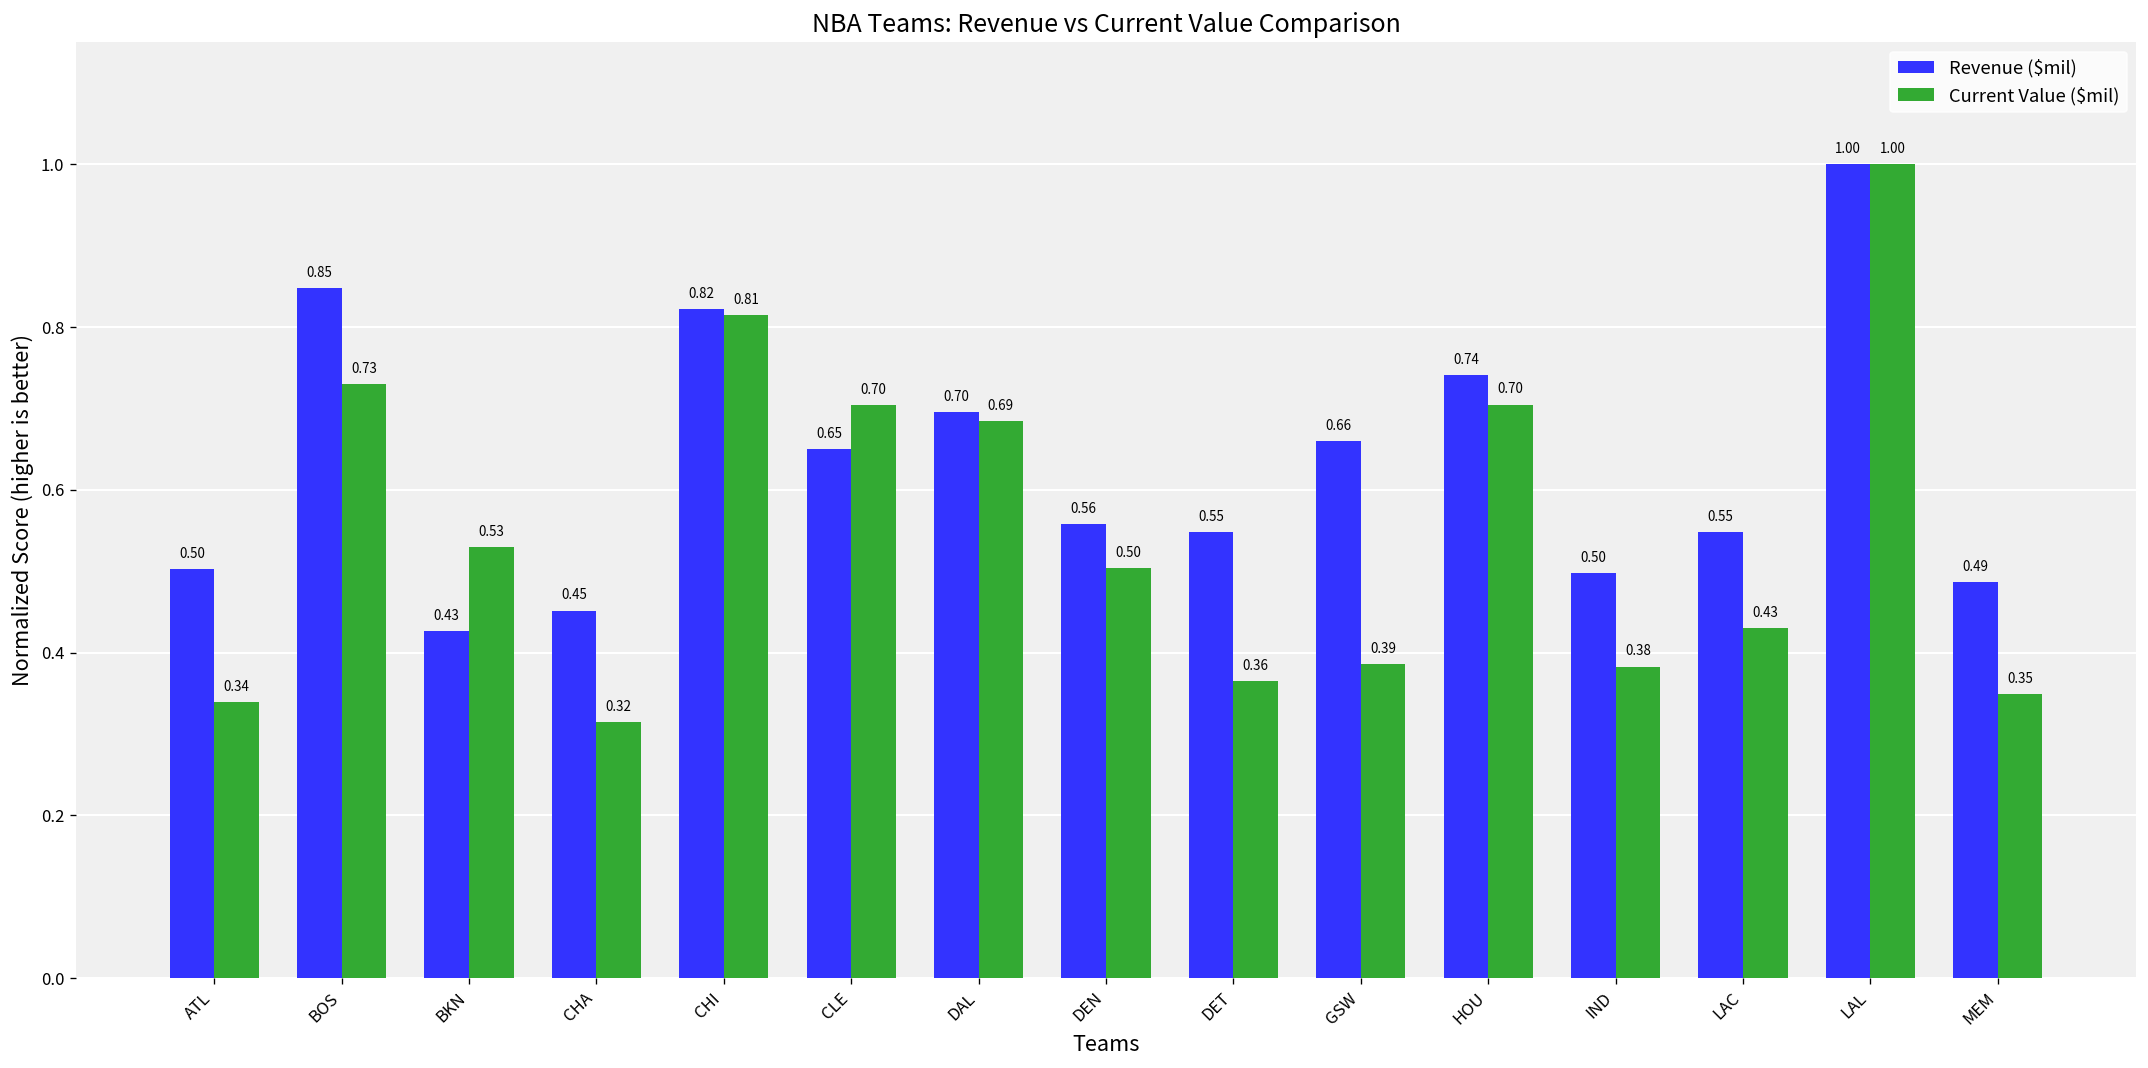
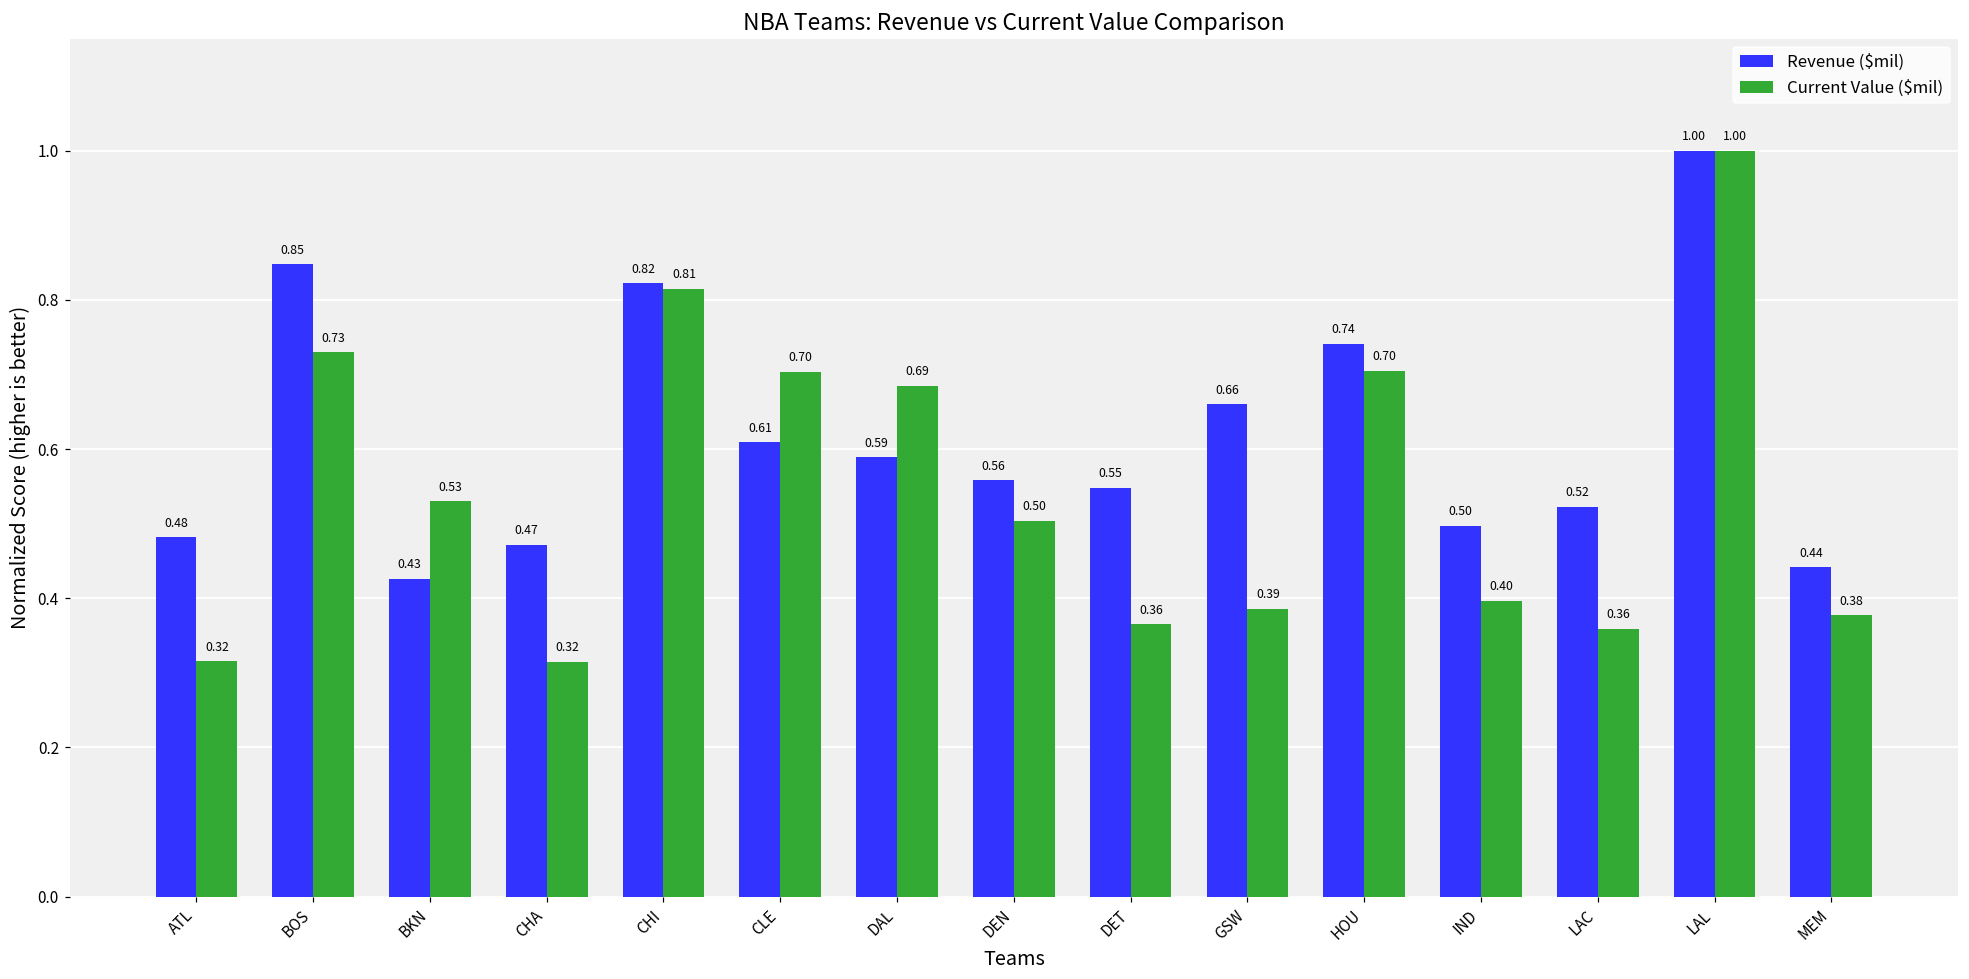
  {
    "Revenue ($mil)": {
-     "ATL": 0.50,
+     "ATL": 0.48,
      "BOS": 0.85,
      "BKN": 0.43,
-     "CHA": 0.45,
+     "CHA": 0.47,
      "CHI": 0.82,
-     "CLE": 0.65,
-     "DAL": 0.70,
+     "CLE": 0.61,
+     "DAL": 0.59,
      "DEN": 0.56,
      "DET": 0.55,
      "GSW": 0.66,
      "HOU": 0.74,
      "IND": 0.50,
-     "LAC": 0.55,
+     "LAC": 0.52,
      "LAL": 1.00,
-     "MEM": 0.49
+     "MEM": 0.44
    },
    "Current Value ($mil)": {
-     "ATL": 0.34,
+     "ATL": 0.32,
      "BOS": 0.73,
      "BKN": 0.53,
      "CHA": 0.32,
      "CHI": 0.81,
      "CLE": 0.70,
      "DAL": 0.69,
      "DEN": 0.50,
      "DET": 0.36,
      "GSW": 0.39,
      "HOU": 0.70,
-     "IND": 0.38,
-     "LAC": 0.43,
+     "IND": 0.40,
+     "LAC": 0.36,
      "LAL": 1.00,
-     "MEM": 0.35
+     "MEM": 0.38
    }
  }
